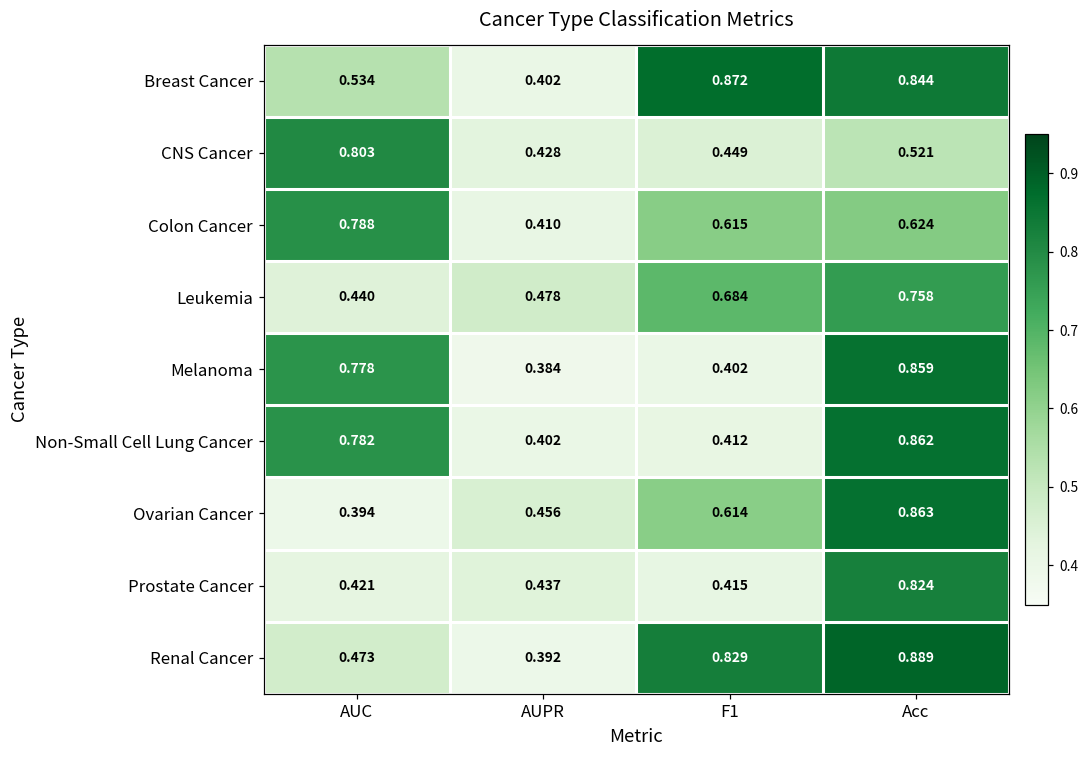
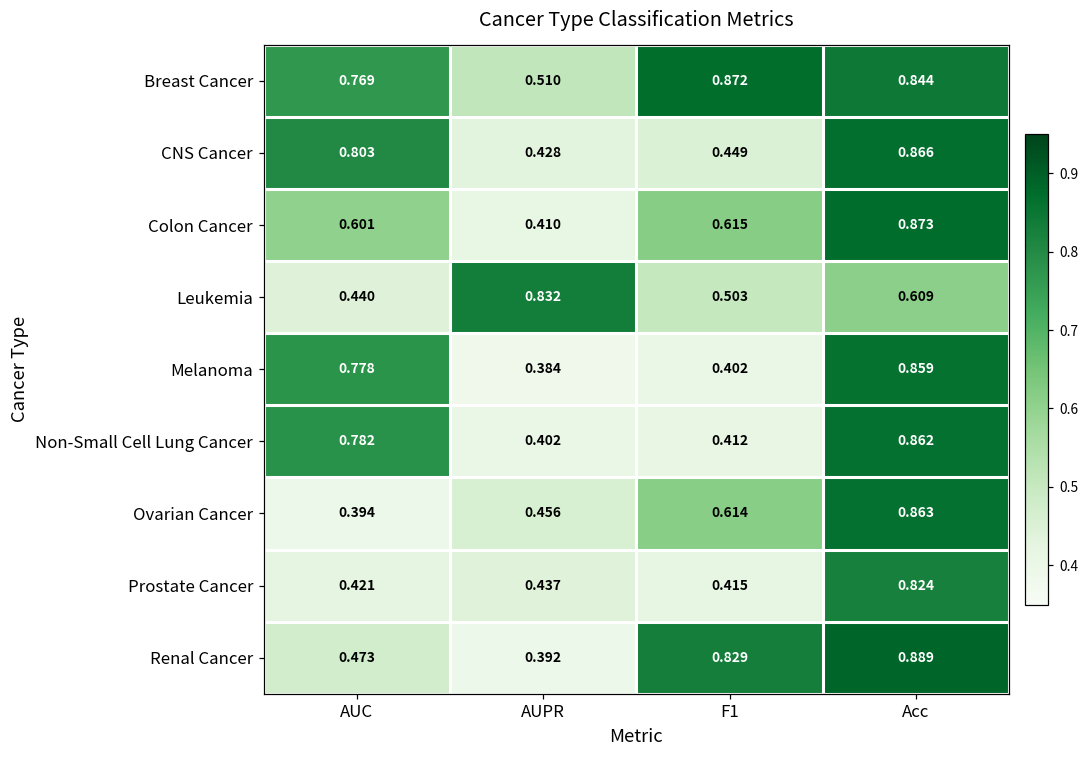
  {
    "Breast Cancer": {
-     "AUC": 0.534,
-     "AUPR": 0.402,
+     "AUC": 0.769,
+     "AUPR": 0.510,
      "F1": 0.872,
      "Acc": 0.844
    },
    "CNS Cancer": {
      "AUC": 0.803,
      "AUPR": 0.428,
      "F1": 0.449,
-     "Acc": 0.521
+     "Acc": 0.866
    },
    "Colon Cancer": {
-     "AUC": 0.788,
+     "AUC": 0.601,
      "AUPR": 0.410,
      "F1": 0.615,
-     "Acc": 0.624
+     "Acc": 0.873
    },
    "Leukemia": {
      "AUC": 0.440,
-     "AUPR": 0.478,
-     "F1": 0.684,
-     "Acc": 0.758
+     "AUPR": 0.832,
+     "F1": 0.503,
+     "Acc": 0.609
    },
    "Melanoma": {
      "AUC": 0.778,
      "AUPR": 0.384,
      "F1": 0.402,
      "Acc": 0.859
    },
    "Non-Small Cell Lung Cancer": {
      "AUC": 0.782,
      "AUPR": 0.402,
      "F1": 0.412,
      "Acc": 0.862
    },
    "Ovarian Cancer": {
      "AUC": 0.394,
      "AUPR": 0.456,
      "F1": 0.614,
      "Acc": 0.863
    },
    "Prostate Cancer": {
      "AUC": 0.421,
      "AUPR": 0.437,
      "F1": 0.415,
      "Acc": 0.824
    },
    "Renal Cancer": {
      "AUC": 0.473,
      "AUPR": 0.392,
      "F1": 0.829,
      "Acc": 0.889
    }
  }
